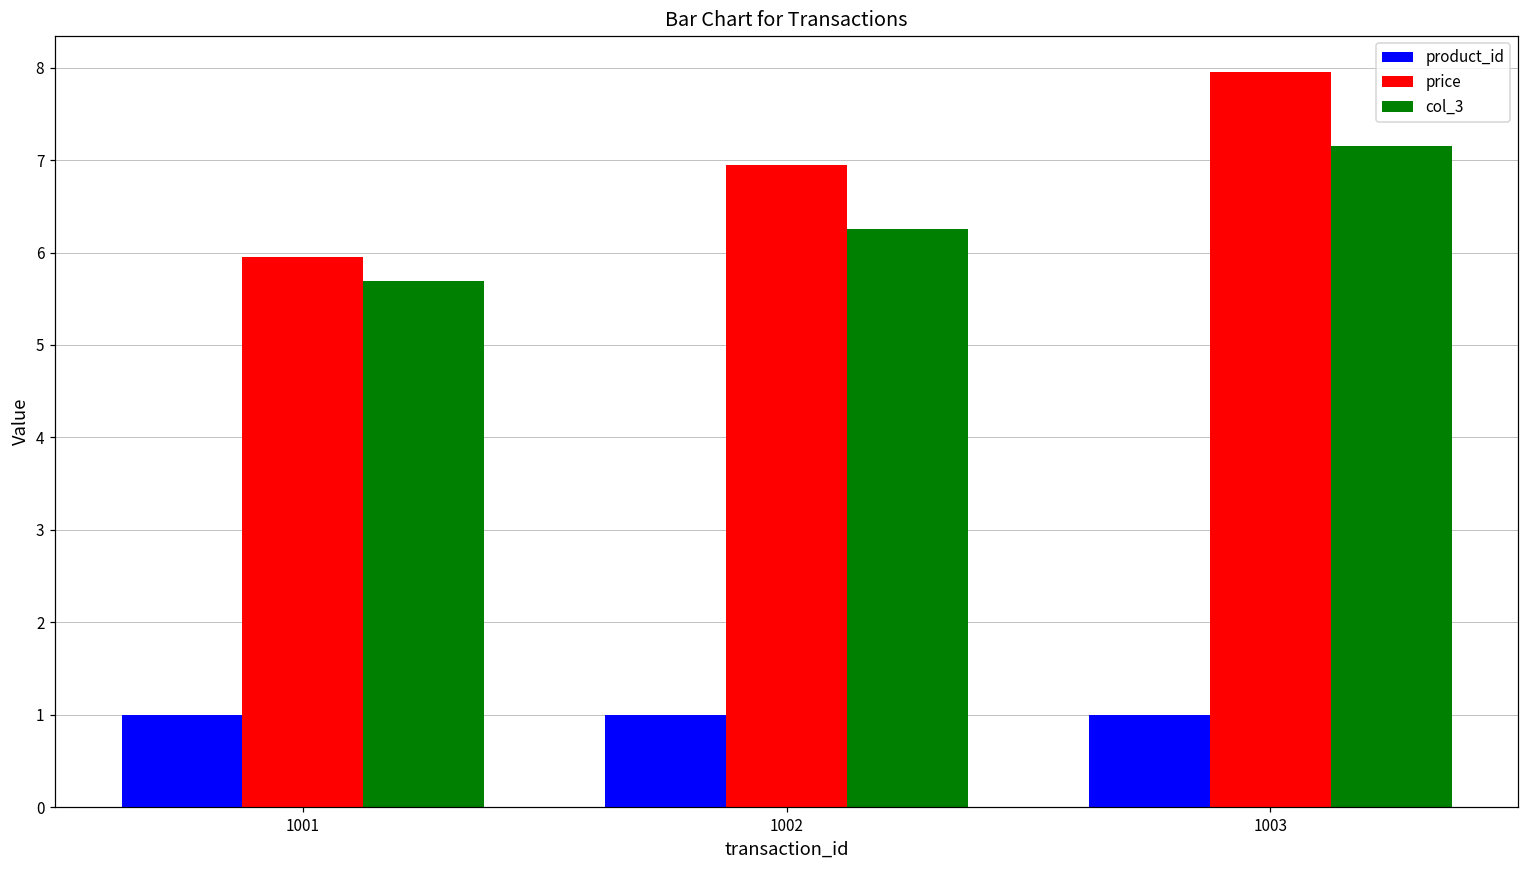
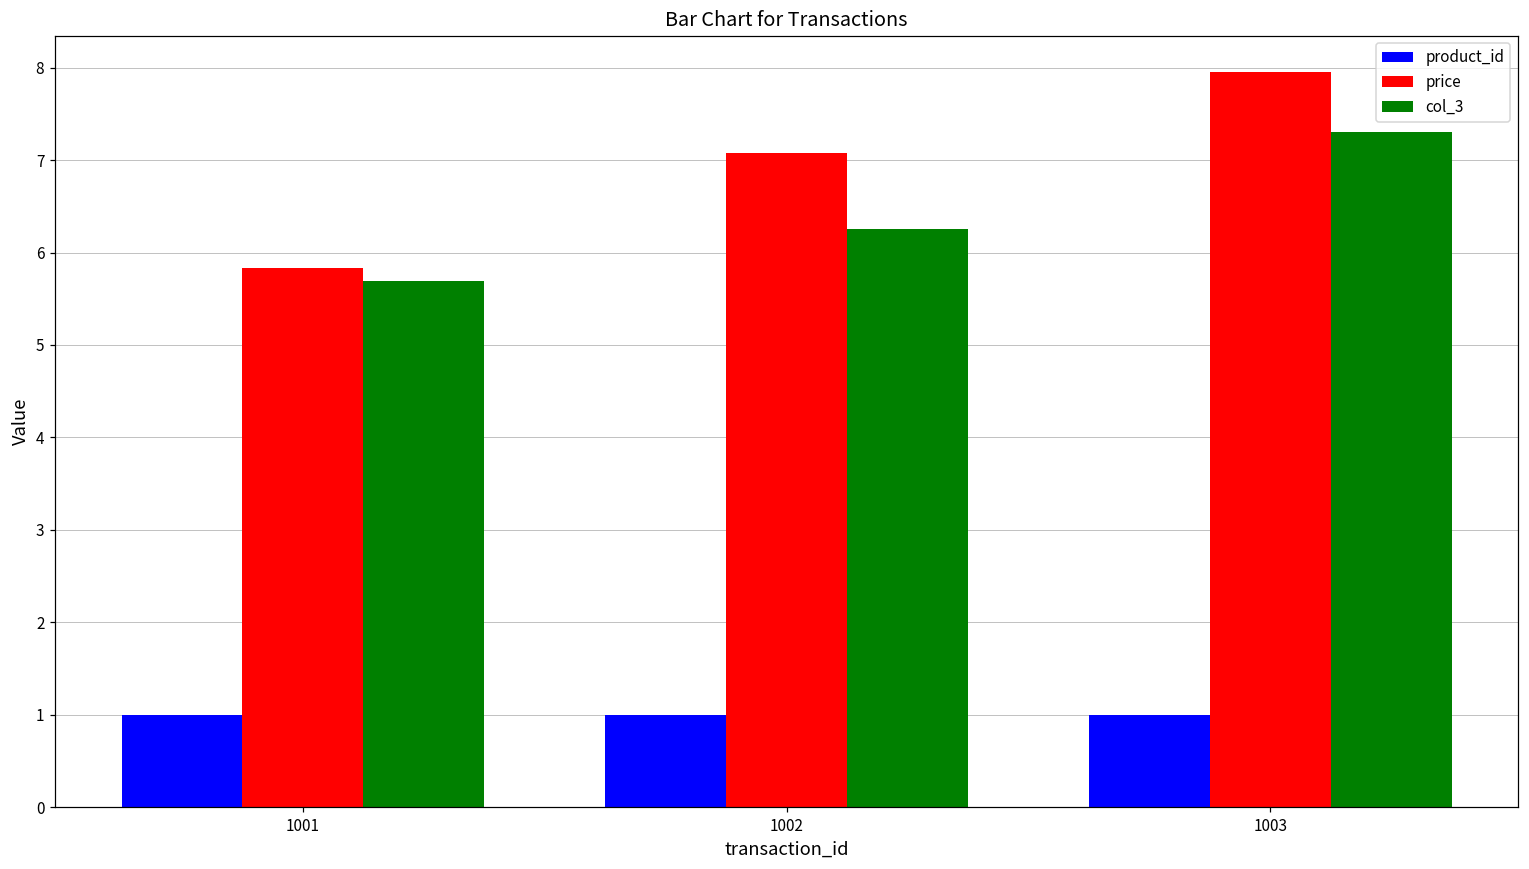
  {
    "product_id": {
      "1001": 1.0,
      "1002": 1.0,
      "1003": 1.0
    },
    "price": {
-     "1001": 6.0,
-     "1002": 7.0,
+     "1001": 5.8,
+     "1002": 7.1,
      "1003": 8.0
    },
    "col_3": {
      "1001": 5.7,
      "1002": 6.3,
-     "1003": 7.2
+     "1003": 7.3
    }
  }
